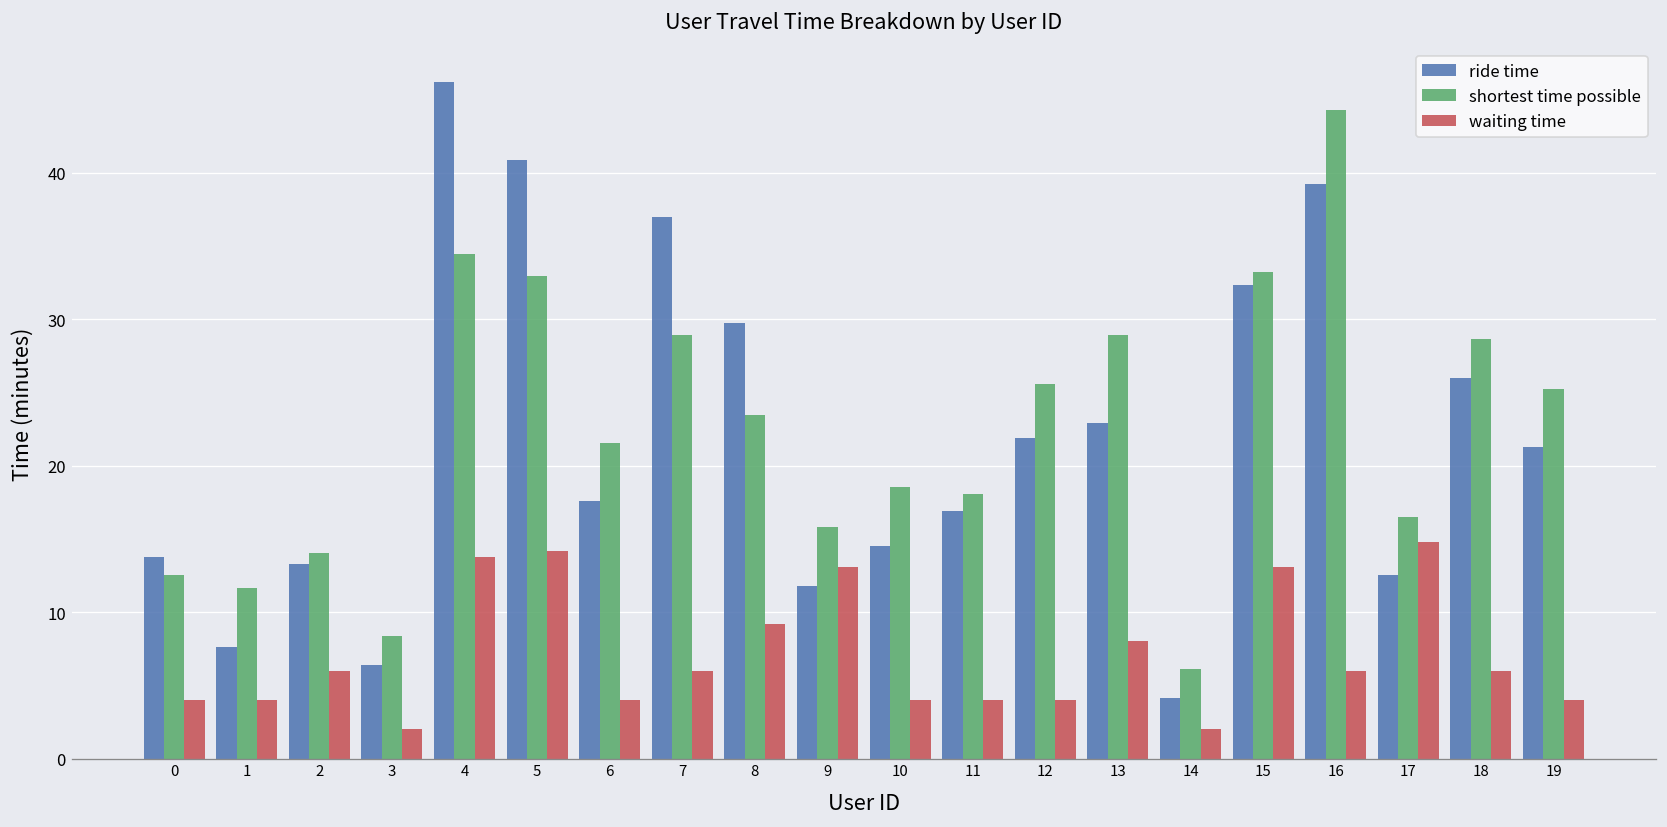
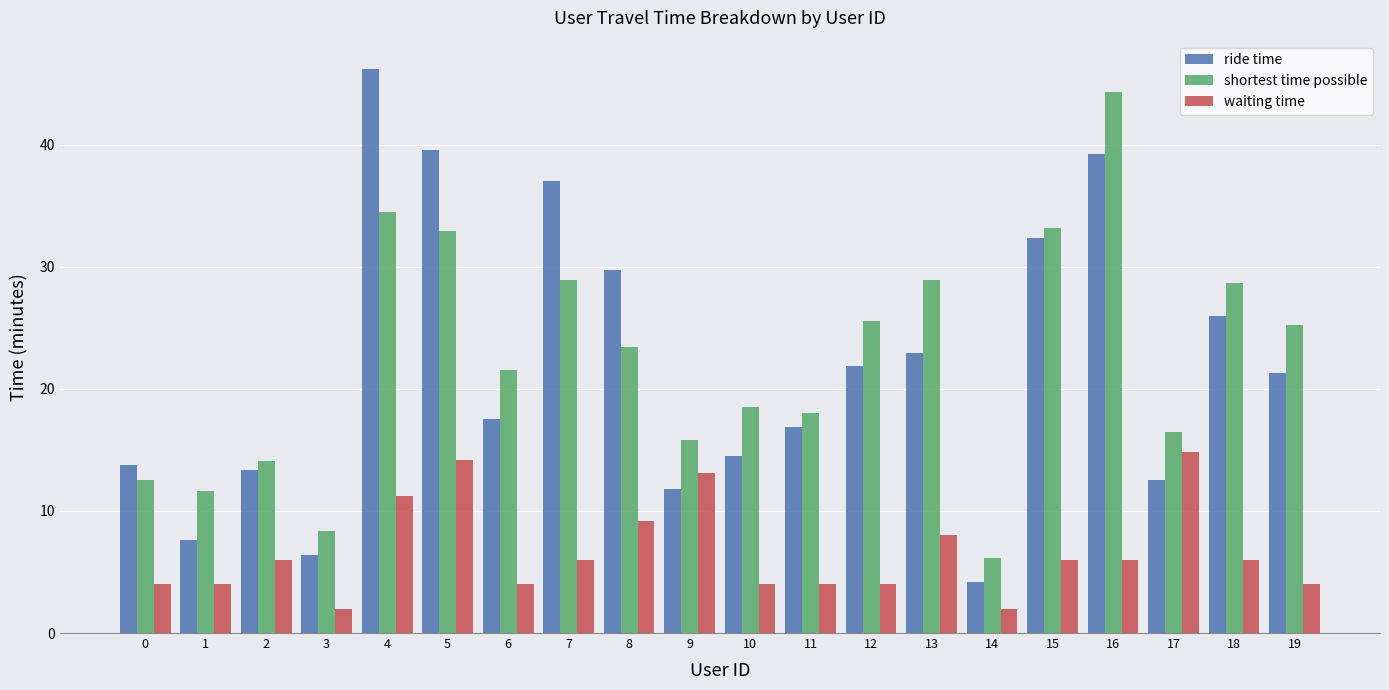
  {
    "ride time": {
      "0": 13.8,
      "1": 7.6,
      "2": 13.3,
      "3": 6.4,
      "4": 46.2,
-     "5": 40.9,
+     "5": 39.6,
      "6": 17.6,
      "7": 37.0,
      "8": 29.8,
      "9": 11.8,
      "10": 14.5,
      "11": 16.9,
      "12": 21.9,
      "13": 22.9,
      "14": 4.2,
      "15": 32.4,
      "16": 39.3,
      "17": 12.6,
      "18": 26.0,
      "19": 21.3
    },
    "shortest time possible": {
      "0": 12.6,
      "1": 11.6,
      "2": 14.1,
      "3": 8.4,
      "4": 34.5,
      "5": 33.0,
      "6": 21.6,
      "7": 28.9,
      "8": 23.5,
      "9": 15.8,
      "10": 18.6,
      "11": 18.1,
      "12": 25.6,
      "13": 28.9,
      "14": 6.2,
      "15": 33.2,
      "16": 44.3,
      "17": 16.5,
      "18": 28.7,
      "19": 25.3
    },
    "waiting time": {
      "0": 4.0,
      "1": 4.0,
      "2": 6.0,
      "3": 2.0,
-     "4": 13.8,
+     "4": 11.2,
      "5": 14.2,
      "6": 4.0,
      "7": 6.0,
      "8": 9.2,
      "9": 13.1,
      "10": 4.0,
      "11": 4.0,
      "12": 4.0,
      "13": 8.0,
      "14": 2.0,
-     "15": 13.1,
+     "15": 6.0,
      "16": 6.0,
      "17": 14.8,
      "18": 6.0,
      "19": 4.0
    }
  }
